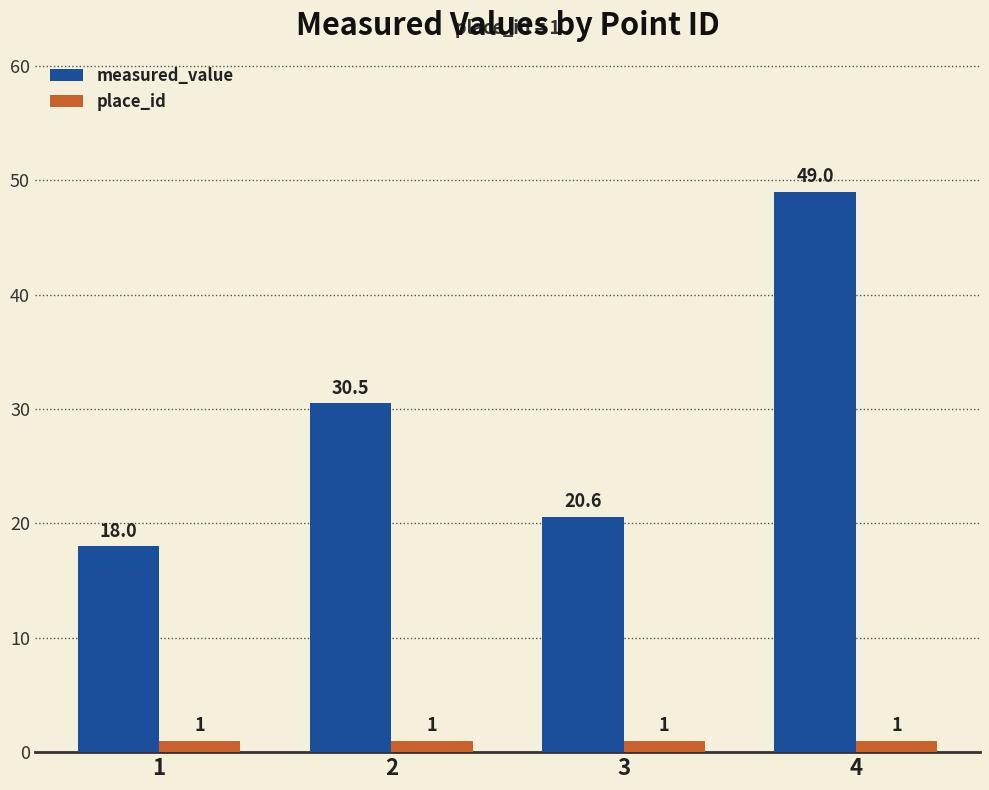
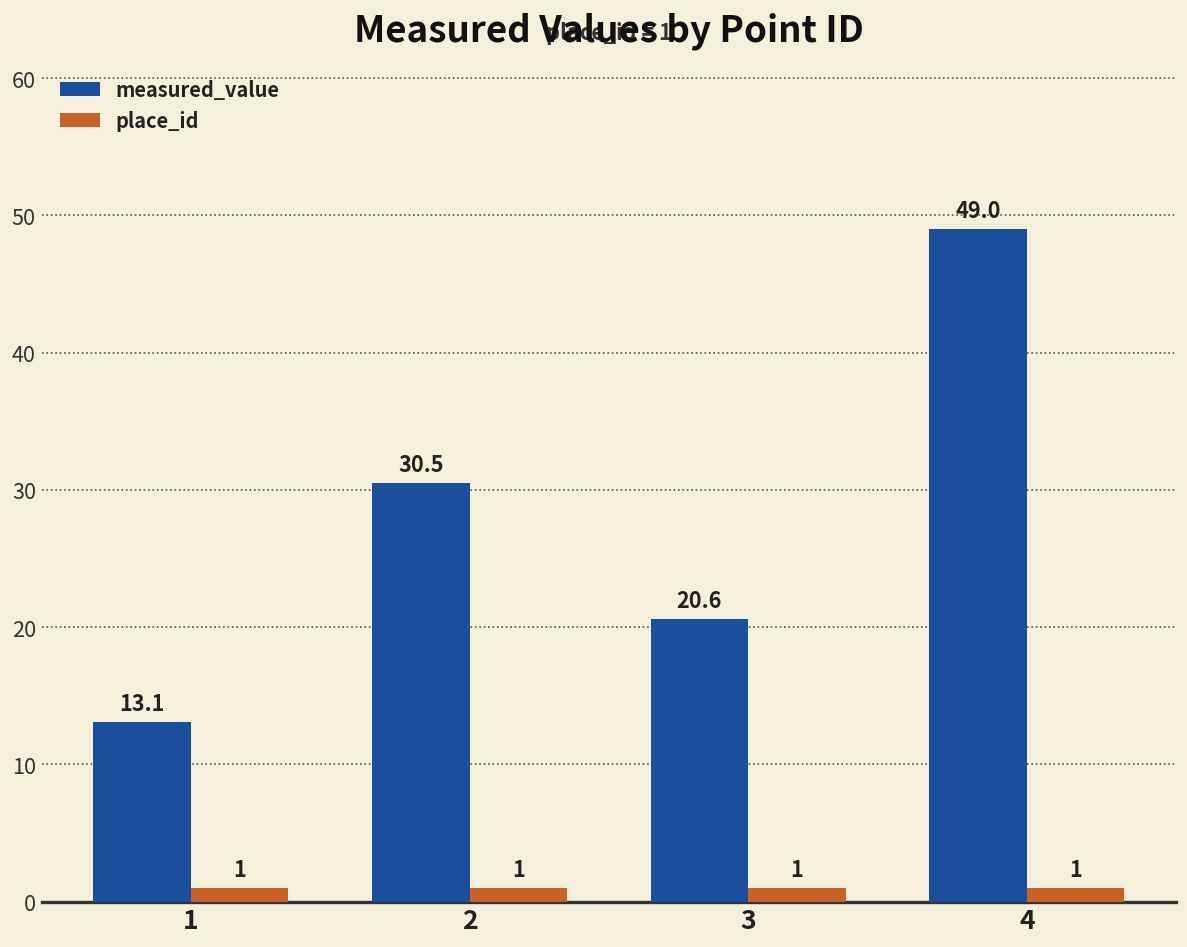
  {
    "measured_value": {
-     "1": 18.0,
+     "1": 13.1,
      "2": 30.5,
      "3": 20.6,
      "4": 49.0
    },
    "place_id": {
      "1": 1,
      "2": 1,
      "3": 1,
      "4": 1
    }
  }
